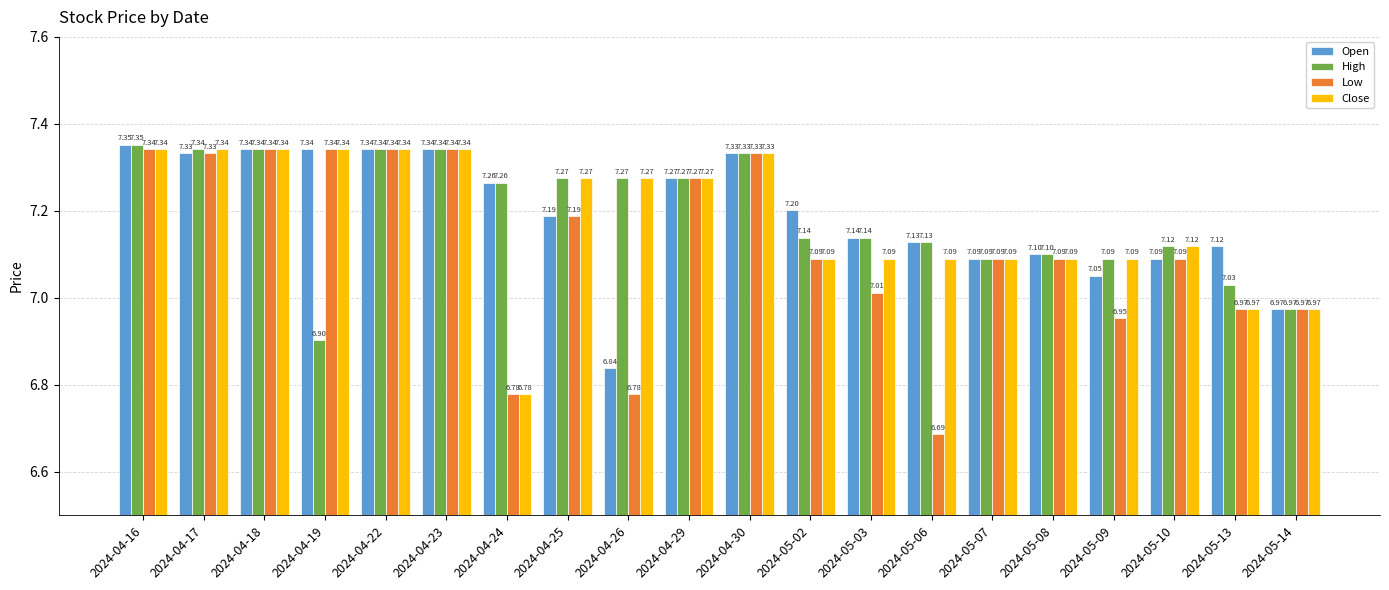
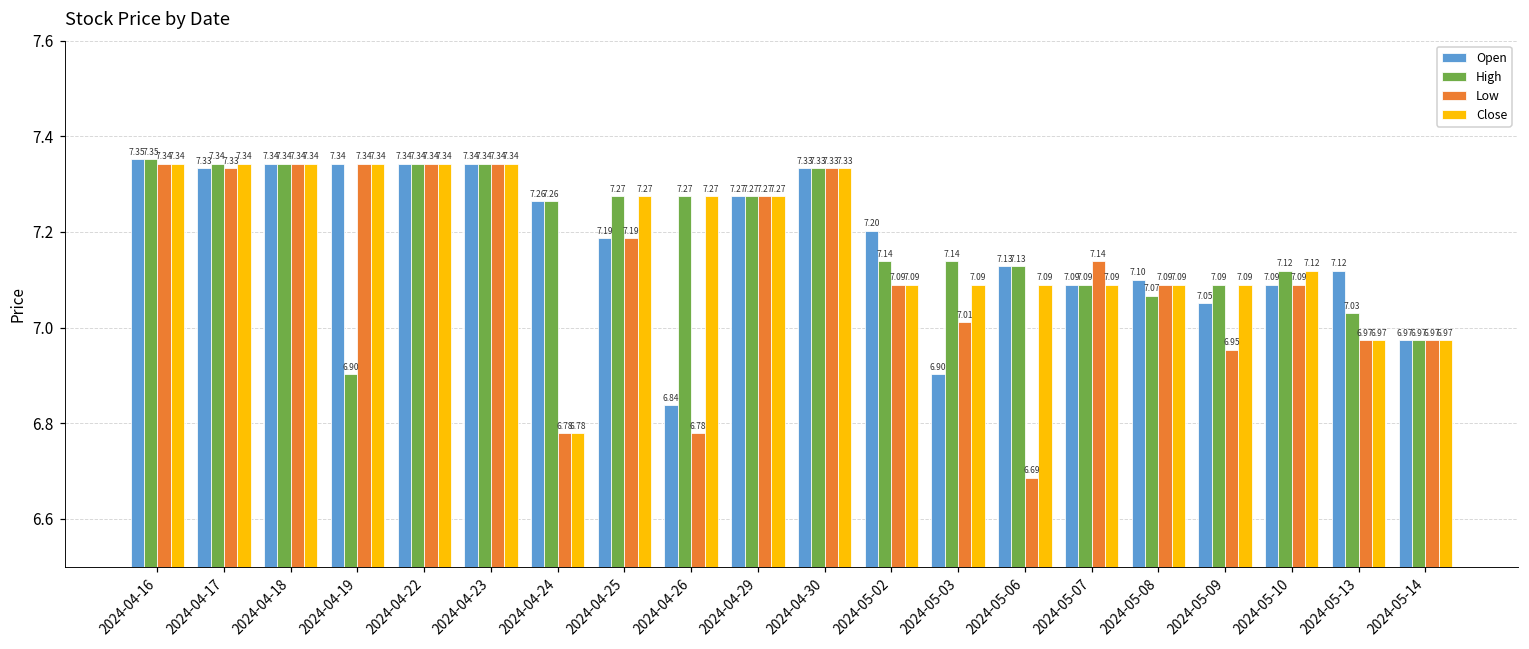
  {
    "Open": {
      "2024-04-17": 7.33,
      "2024-04-19": 7.34,
      "2024-04-25": 7.19,
      "2024-04-26": 6.84,
      "2024-05-02": 7.20,
-     "2024-05-03": 7.14,
+     "2024-05-03": 6.90,
      "2024-05-09": 7.05,
      "2024-05-10": 7.09,
      "2024-05-13": 7.12
    },
    "High": {
      "2024-04-17": 7.34,
      "2024-04-19": 6.90,
      "2024-04-25": 7.27,
      "2024-04-26": 7.27,
      "2024-05-02": 7.14,
-     "2024-05-08": 7.10,
+     "2024-05-08": 7.07,
      "2024-05-09": 7.09,
      "2024-05-10": 7.12,
      "2024-05-13": 7.03
    },
    "Low": {
      "2024-04-17": 7.33,
      "2024-04-25": 7.19,
      "2024-04-26": 6.78,
      "2024-05-03": 7.01,
      "2024-05-06": 6.69,
-     "2024-05-07": 7.09,
+     "2024-05-07": 7.14,
      "2024-05-09": 6.95,
      "2024-05-10": 7.09
    },
    "Close": {
      "2024-04-17": 7.34,
      "2024-04-25": 7.27,
      "2024-04-26": 7.27,
      "2024-05-03": 7.09,
      "2024-05-06": 7.09,
      "2024-05-09": 7.09,
      "2024-05-10": 7.12
    }
  }
